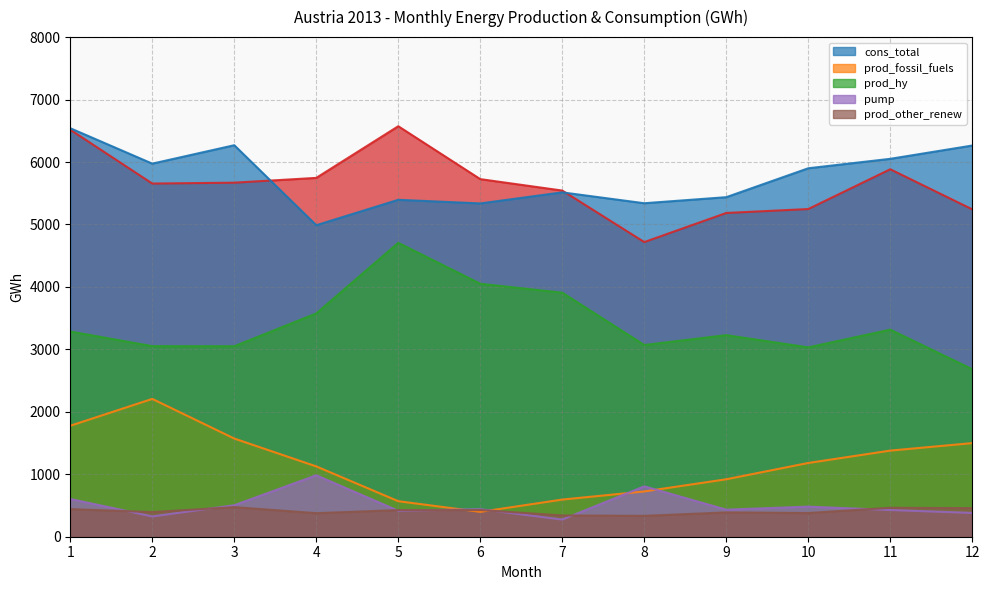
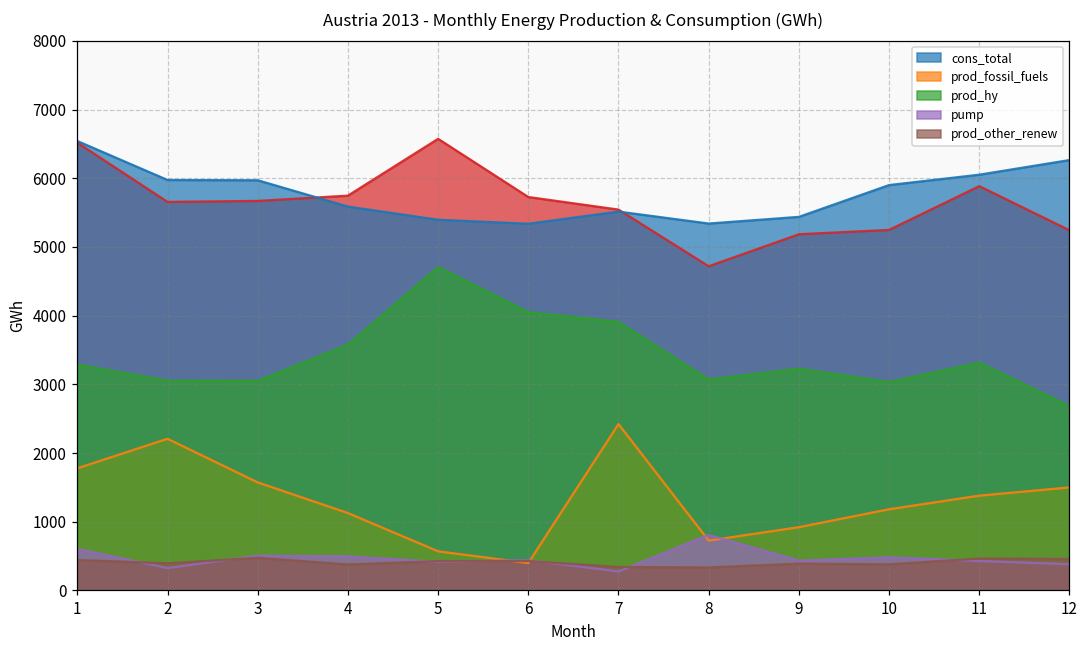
  {
    "cons_total": {
      "2": 6000,
-     "3": 6300,
-     "4": 5000,
+     "3": 6000,
+     "4": 5600,
      "5": 5400,
      "6": 5300,
      "8": 5300,
      "9": 5400,
      "10": 5900,
      "11": 6100,
      "12": 6300
    },
    "prod_fossil_fuels": {
      "1": 1800,
      "2": 2200,
      "3": 1600,
      "4": 1100,
      "5": 600,
-     "7": 600,
+     "7": 2400,
      "8": 700,
      "9": 900,
      "10": 1200,
      "11": 1400,
      "12": 1500
    },
    "prod_hy": {
      "1": 3300,
      "2": 3100,
      "3": 3100,
      "4": 3600,
      "5": 4700,
      "6": 4100,
      "7": 3900,
      "8": 3100,
      "9": 3200,
      "10": 3000,
      "11": 3300,
      "12": 2700
    },
    "pump": {
      "1": 600,
      "2": 300,
-     "4": 1000,
+     "4": 500,
      "7": 300,
      "8": 800,
      "9": 400,
      "10": 500,
      "12": 400
    },
    "prod_other_renew": {
      "1": 400,
      "2": 400,
      "4": 400,
      "7": 300,
      "8": 300,
      "9": 400,
      "10": 400,
      "12": 500
    }
  }
